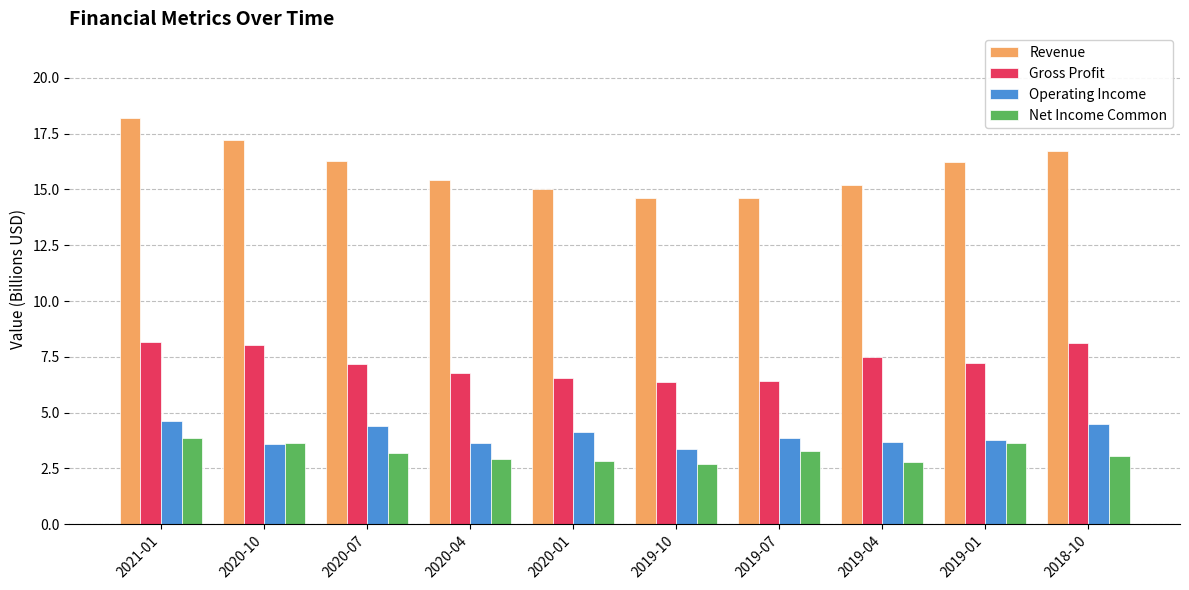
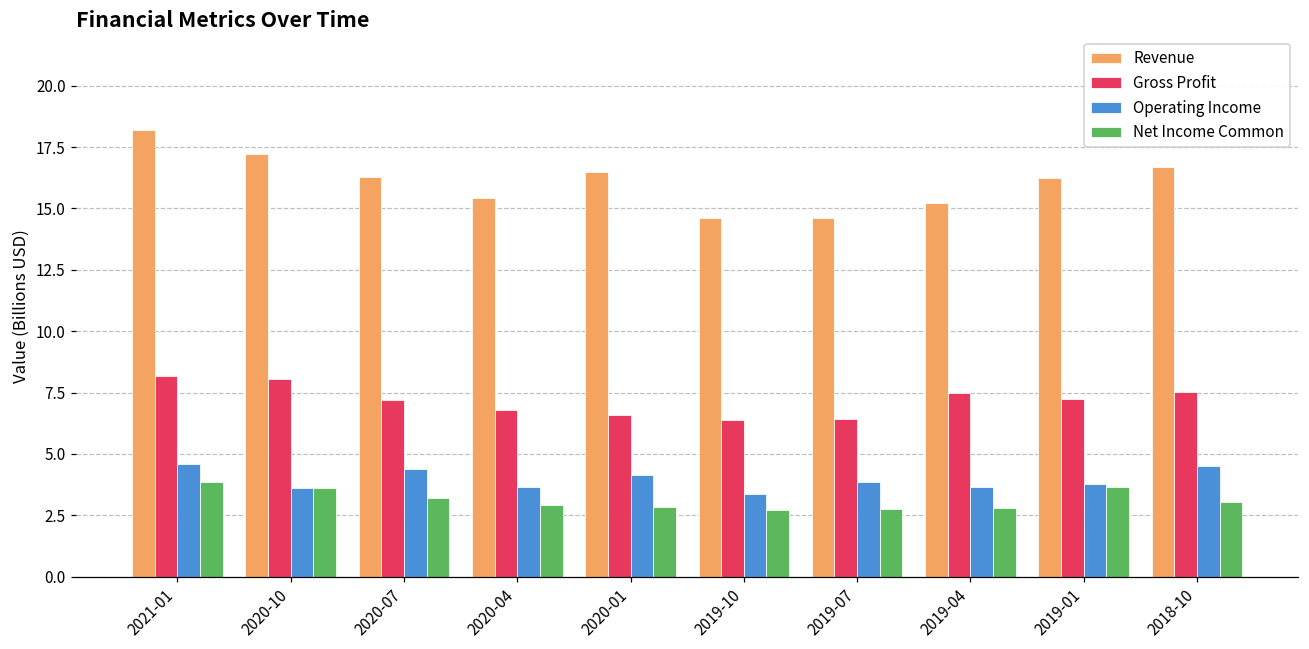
  {
    "Revenue": {
      "2021-01": 18.2,
      "2020-10": 17.2,
      "2020-07": 16.3,
      "2020-04": 15.4,
-     "2020-01": 15.0,
+     "2020-01": 16.5,
      "2019-10": 14.6,
      "2019-07": 14.6,
      "2019-04": 15.2,
      "2019-01": 16.3,
      "2018-10": 16.7
    },
    "Gross Profit": {
      "2021-01": 8.2,
      "2020-10": 8.0,
      "2020-07": 7.2,
      "2020-04": 6.8,
      "2020-01": 6.6,
      "2019-10": 6.4,
      "2019-07": 6.4,
      "2019-04": 7.5,
      "2019-01": 7.2,
-     "2018-10": 8.1
+     "2018-10": 7.5
    },
    "Operating Income": {
      "2021-01": 4.6,
      "2020-10": 3.6,
      "2020-07": 4.4,
      "2020-04": 3.6,
      "2020-01": 4.1,
      "2019-10": 3.4,
      "2019-07": 3.9,
      "2019-04": 3.7,
      "2019-01": 3.8,
      "2018-10": 4.5
    },
    "Net Income Common": {
      "2021-01": 3.9,
      "2020-10": 3.6,
      "2020-07": 3.2,
      "2020-04": 2.9,
      "2020-01": 2.8,
      "2019-10": 2.7,
-     "2019-07": 3.3,
+     "2019-07": 2.8,
      "2019-04": 2.8,
      "2019-01": 3.6,
      "2018-10": 3.0
    }
  }
